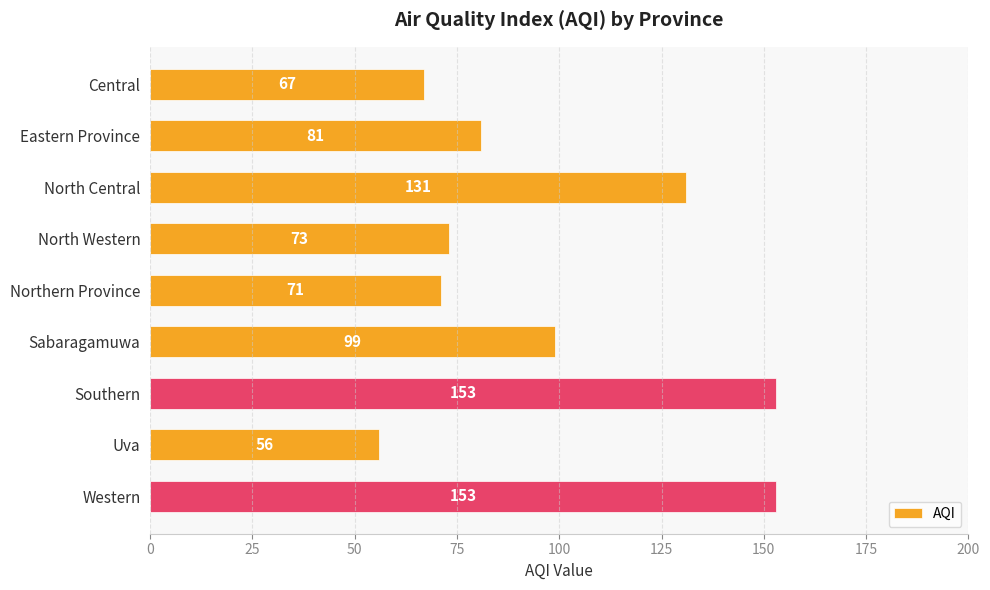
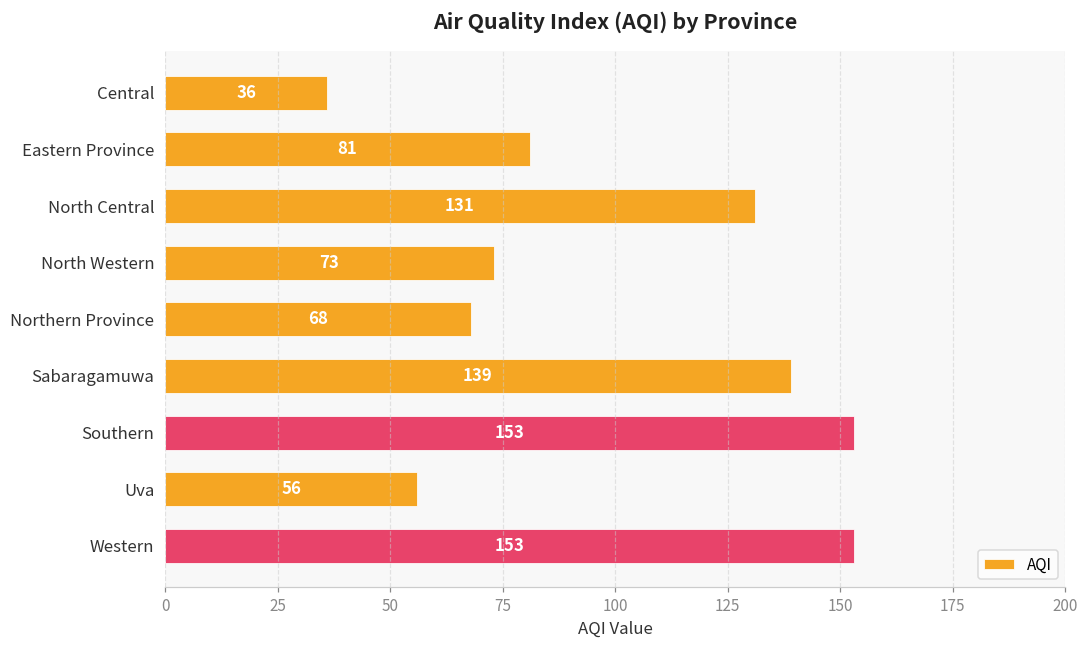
  {
-   "Central": 67,
+   "Central": 36,
    "Eastern Province": 81,
    "North Central": 131,
    "North Western": 73,
-   "Northern Province": 71,
-   "Sabaragamuwa": 99,
+   "Northern Province": 68,
+   "Sabaragamuwa": 139,
    "Southern": 153,
    "Uva": 56,
    "Western": 153
  }
